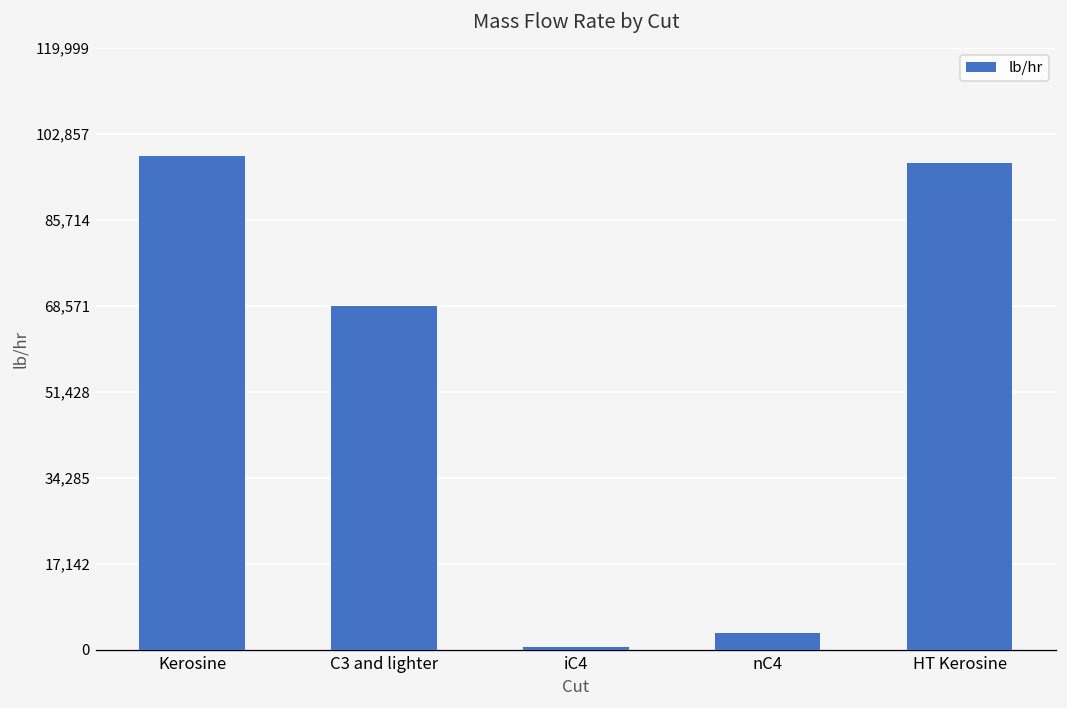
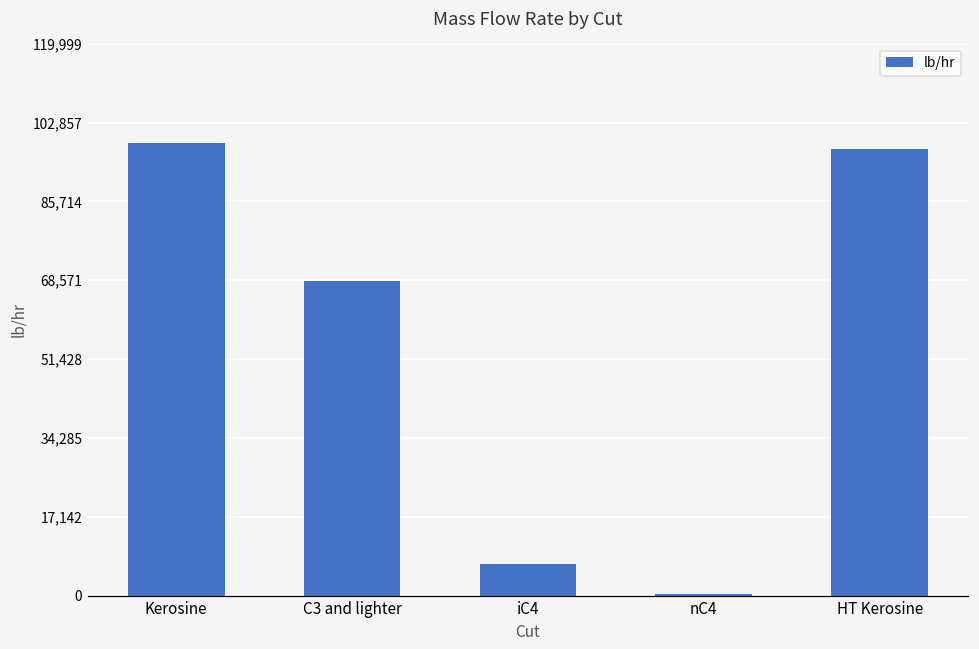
  {
    "Kerosine": "98,000",
    "C3 and lighter": "69,000",
-   "iC4": "1,000",
-   "nC4": "3,000",
+   "iC4": "7,000",
+   "nC4": "0",
    "HT Kerosine": "97,000"
  }
